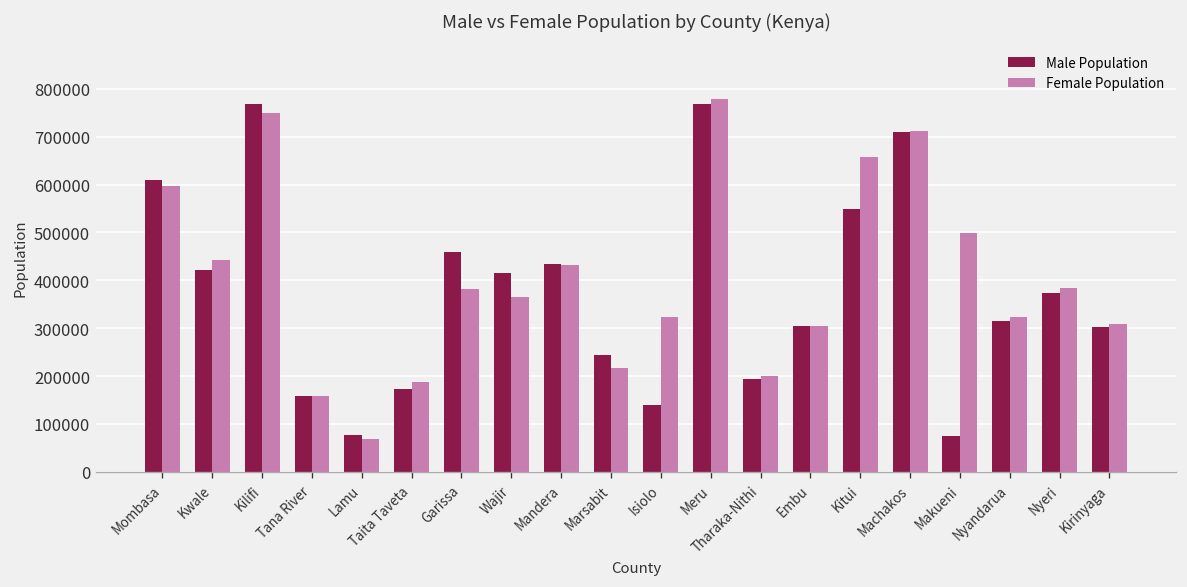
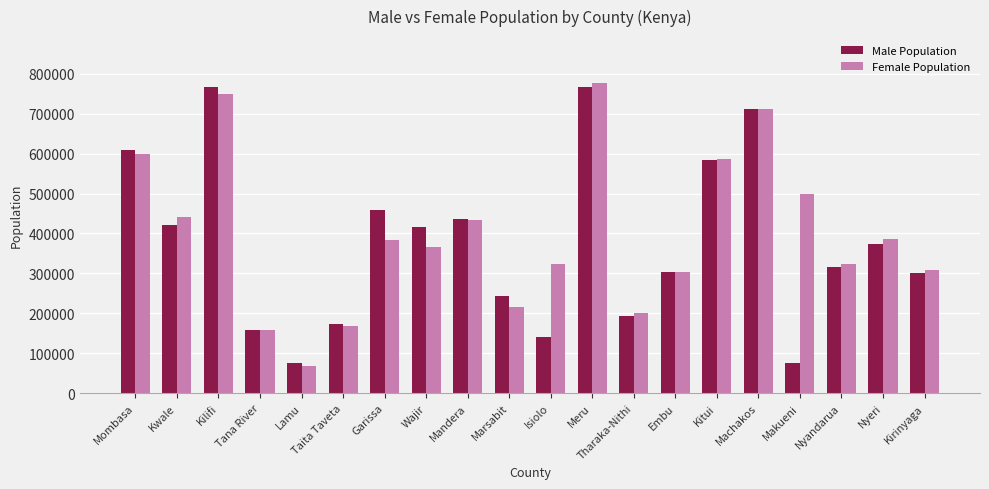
  {
    "Male Population": {
      "Mombasa": 610000,
      "Kwale": 420000,
      "Kilifi": 770000,
      "Tana River": 160000,
      "Lamu": 80000,
      "Taita Taveta": 170000,
      "Garissa": 460000,
      "Wajir": 420000,
      "Mandera": 430000,
      "Marsabit": 240000,
      "Isiolo": 140000,
      "Meru": 770000,
      "Tharaka-Nithi": 190000,
      "Embu": 300000,
-     "Kitui": 550000,
+     "Kitui": 590000,
      "Machakos": 710000,
      "Makueni": 80000,
      "Nyandarua": 320000,
      "Nyeri": 370000,
      "Kirinyaga": 300000
    },
    "Female Population": {
      "Mombasa": 600000,
      "Kwale": 440000,
      "Kilifi": 750000,
      "Tana River": 160000,
      "Lamu": 70000,
-     "Taita Taveta": 190000,
+     "Taita Taveta": 170000,
      "Garissa": 380000,
      "Wajir": 370000,
      "Mandera": 430000,
      "Marsabit": 220000,
      "Isiolo": 320000,
      "Meru": 780000,
      "Tharaka-Nithi": 200000,
      "Embu": 300000,
-     "Kitui": 660000,
+     "Kitui": 590000,
      "Machakos": 710000,
      "Makueni": 500000,
      "Nyandarua": 320000,
      "Nyeri": 380000,
      "Kirinyaga": 310000
    }
  }
